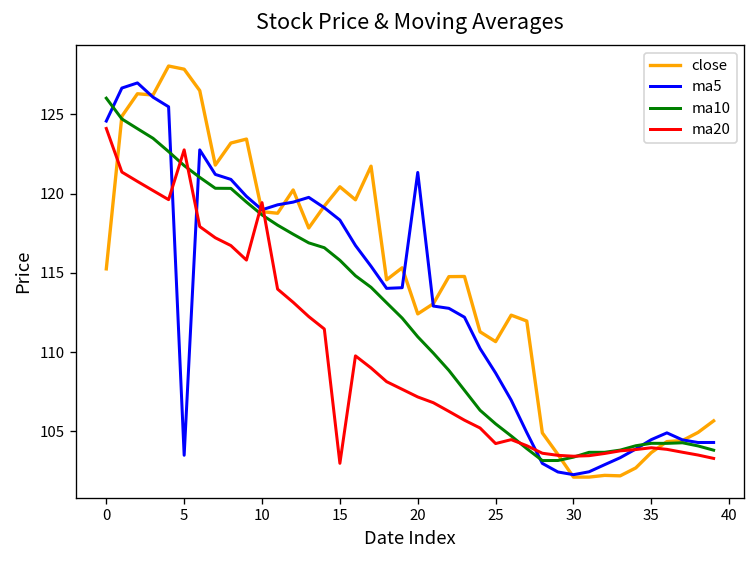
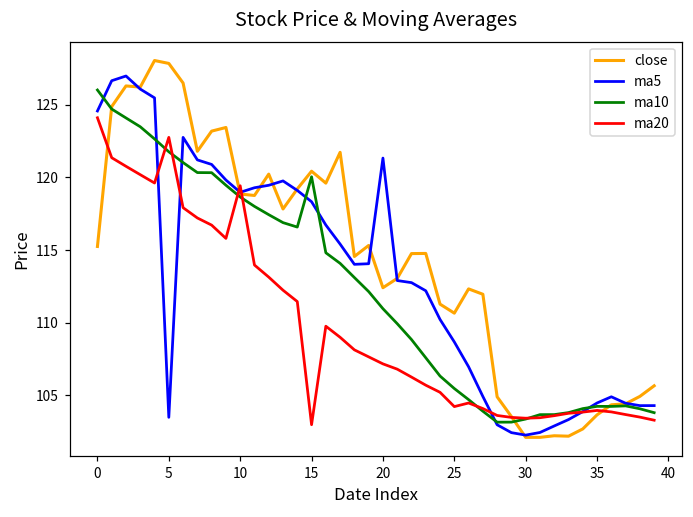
  {
    "close": {
      "0": 115.3,
      "5": 127.9,
      "15": 120.4,
      "20": 112.4,
      "25": 110.7,
      "35": 103.7
    },
    "ma5": {
      "0": 124.6,
      "5": 103.5,
      "15": 118.3,
      "20": 121.3,
      "25": 108.7,
      "35": 104.5
    },
    "ma10": {
      "0": 126.0,
      "5": 121.8,
      "10": 118.7,
-     "15": 115.8,
+     "15": 120.0,
      "20": 111.0,
      "25": 105.5,
      "35": 104.2
    },
    "ma20": {
      "0": 124.1,
      "5": 122.8,
      "10": 119.4,
      "15": 103.0,
      "20": 107.2,
      "25": 104.2,
      "35": 104.0
    }
  }
